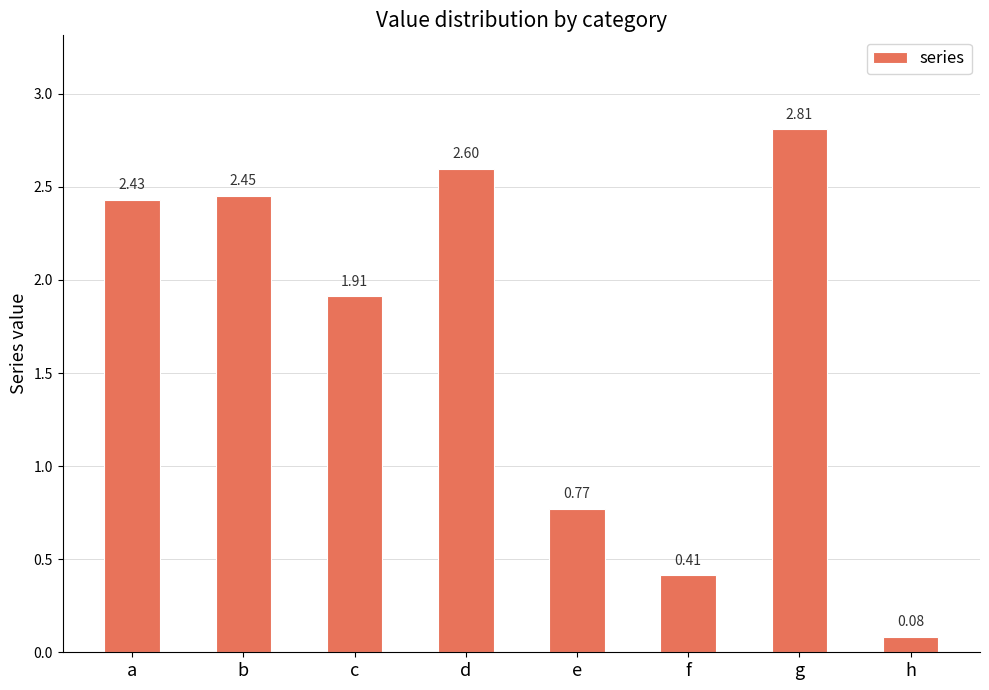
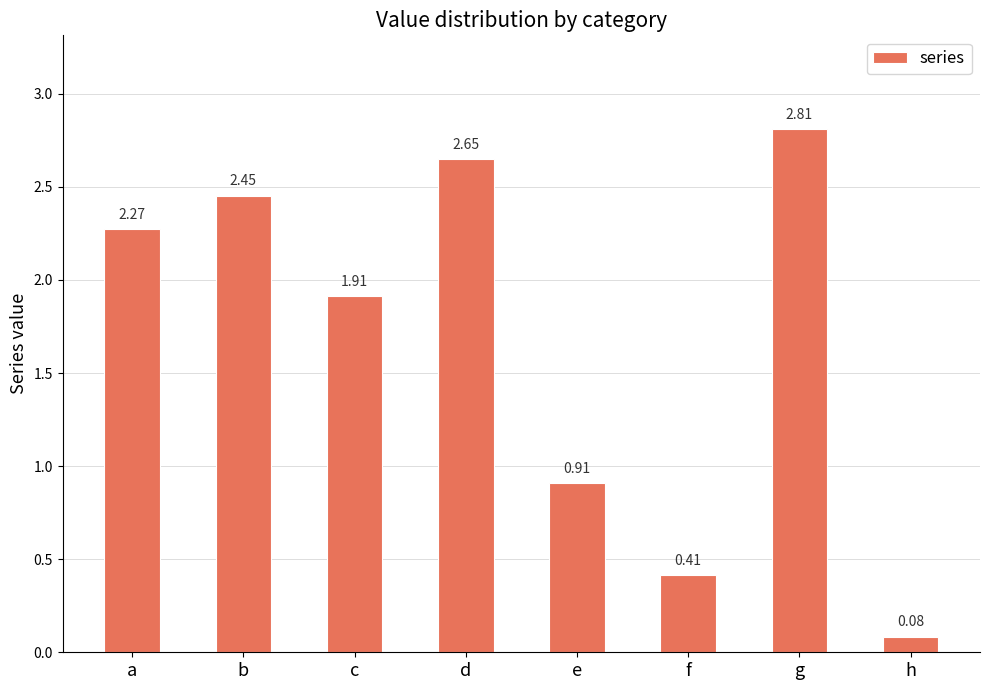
  {
-   "a": 2.43,
+   "a": 2.27,
    "b": 2.45,
    "c": 1.91,
-   "d": 2.60,
-   "e": 0.77,
+   "d": 2.65,
+   "e": 0.91,
    "f": 0.41,
    "g": 2.81,
    "h": 0.08
  }
